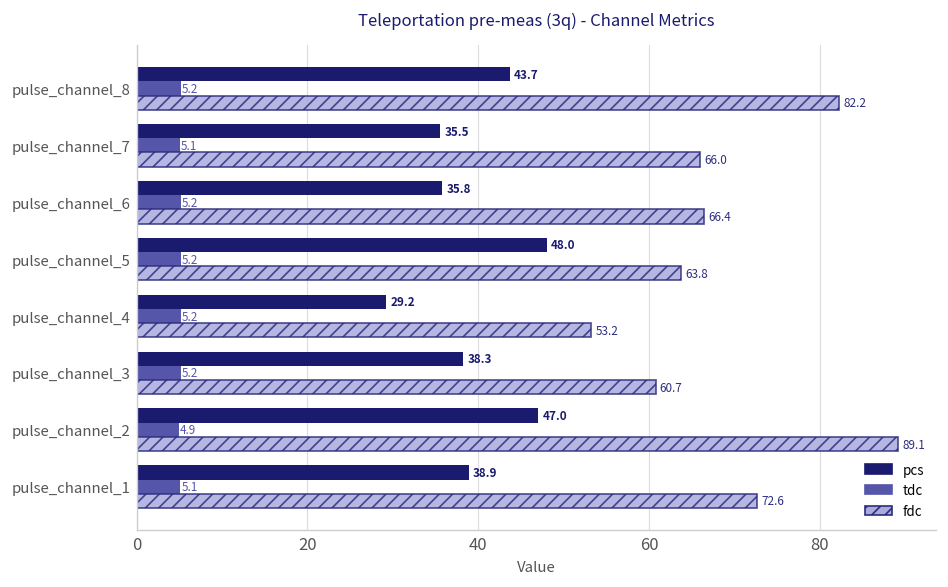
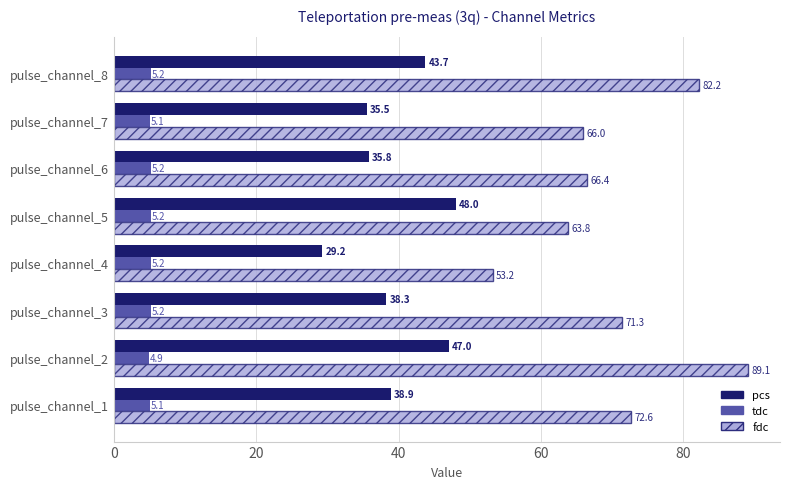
  {
    "pcs": {
      "pulse_channel_8": 43.7,
      "pulse_channel_7": 35.5,
      "pulse_channel_6": 35.8,
      "pulse_channel_5": 48.0,
      "pulse_channel_4": 29.2,
      "pulse_channel_3": 38.3,
      "pulse_channel_2": 47.0,
      "pulse_channel_1": 38.9
    },
    "tdc": {
      "pulse_channel_8": 5.2,
      "pulse_channel_7": 5.1,
      "pulse_channel_6": 5.2,
      "pulse_channel_5": 5.2,
      "pulse_channel_4": 5.2,
      "pulse_channel_3": 5.2,
      "pulse_channel_2": 4.9,
      "pulse_channel_1": 5.1
    },
    "fdc": {
      "pulse_channel_8": 82.2,
      "pulse_channel_7": 66.0,
      "pulse_channel_6": 66.4,
      "pulse_channel_5": 63.8,
      "pulse_channel_4": 53.2,
-     "pulse_channel_3": 60.7,
+     "pulse_channel_3": 71.3,
      "pulse_channel_2": 89.1,
      "pulse_channel_1": 72.6
    }
  }
